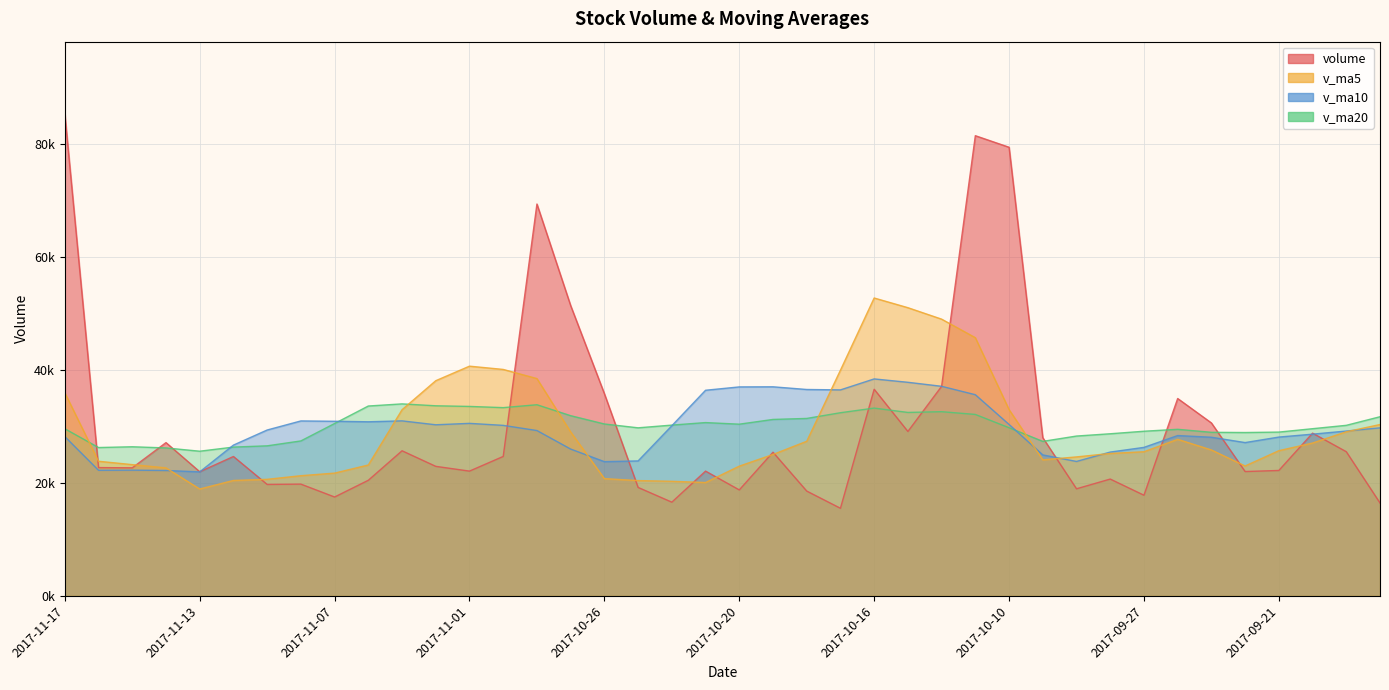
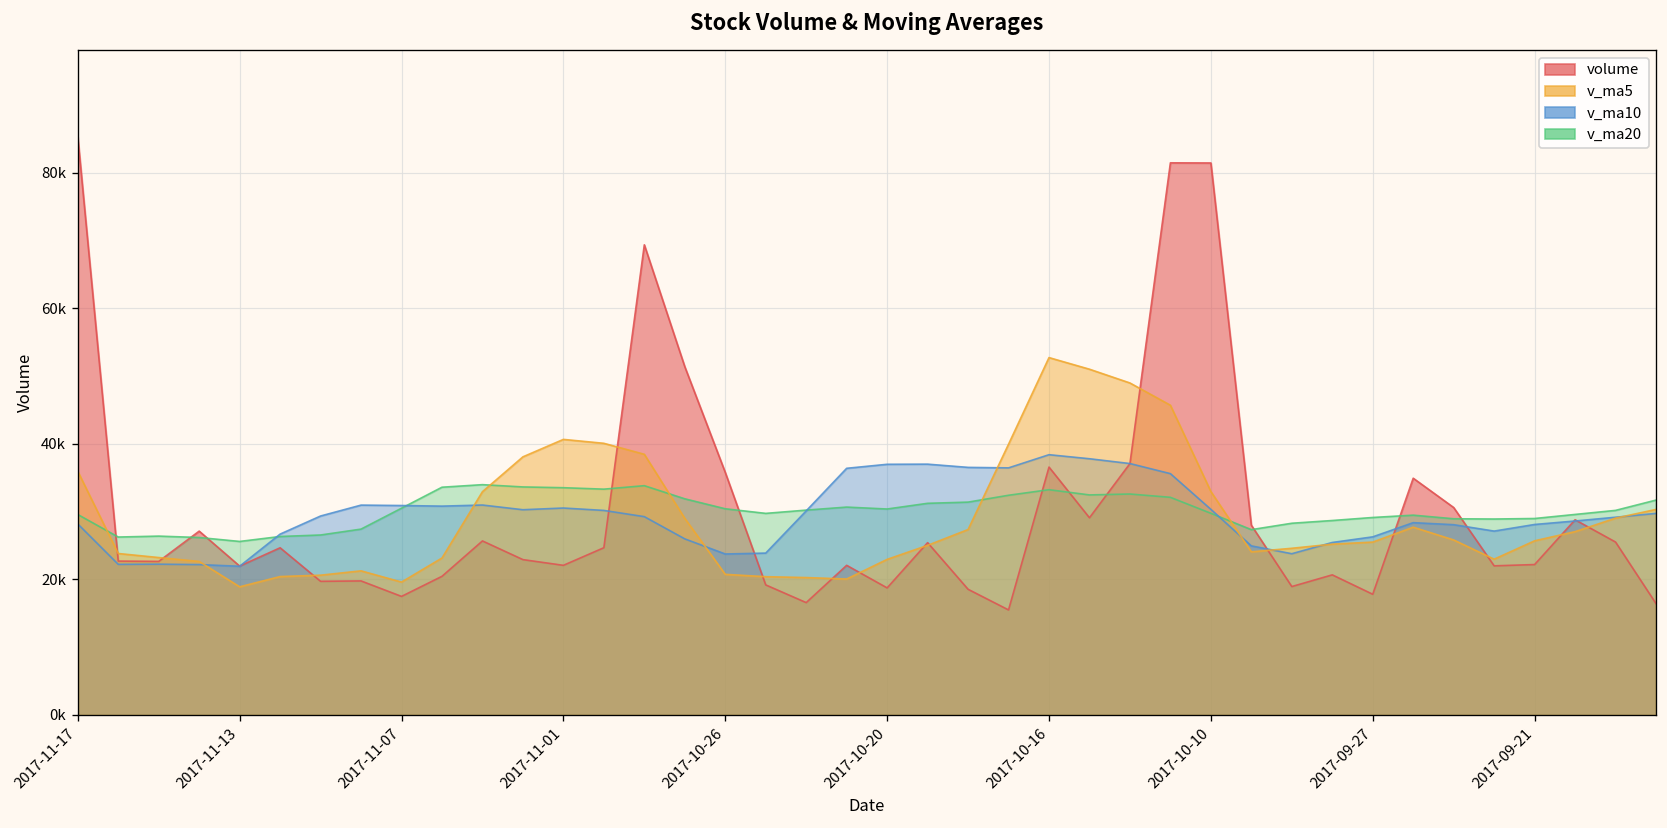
  {
    "volume": {
      "2017-11-17": 85000,
      "2017-11-07": 18000,
      "2017-11-01": 22000,
      "2017-10-26": 36000,
      "2017-10-20": 19000,
      "2017-10-16": 37000,
-     "2017-10-10": 79000,
+     "2017-10-10": 81000,
      "2017-09-27": 18000,
      "2017-09-21": 22000
    },
    "v_ma5": {
      "2017-11-17": 36000,
      "2017-11-13": 19000,
-     "2017-11-07": 22000,
+     "2017-11-07": 20000,
      "2017-11-01": 41000,
      "2017-10-26": 21000,
      "2017-10-20": 23000,
      "2017-10-16": 53000,
      "2017-10-10": 33000,
      "2017-09-27": 26000,
      "2017-09-21": 26000
    }
  }
